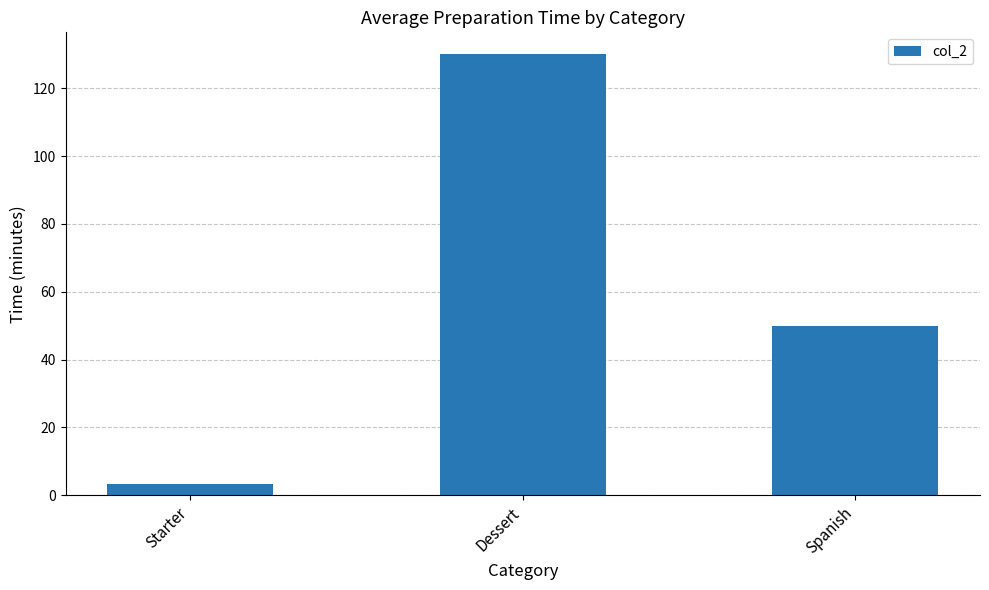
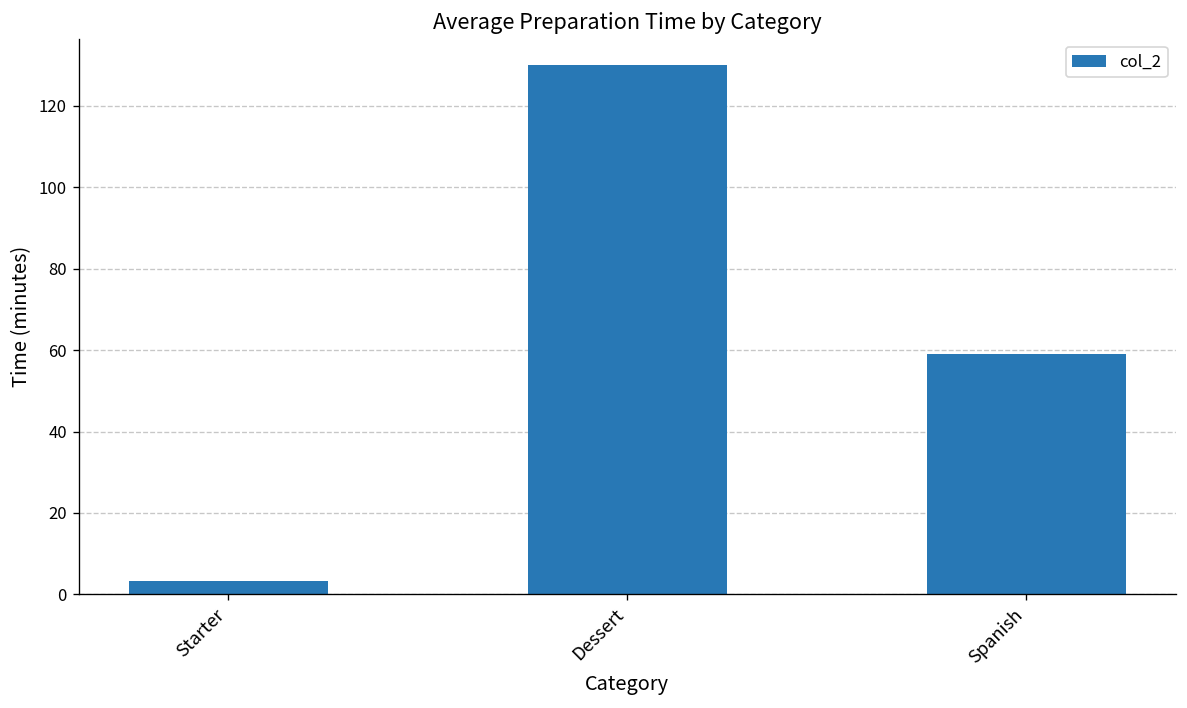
  {
    "Starter": 3,
    "Dessert": 130,
-   "Spanish": 50
+   "Spanish": 59
  }
